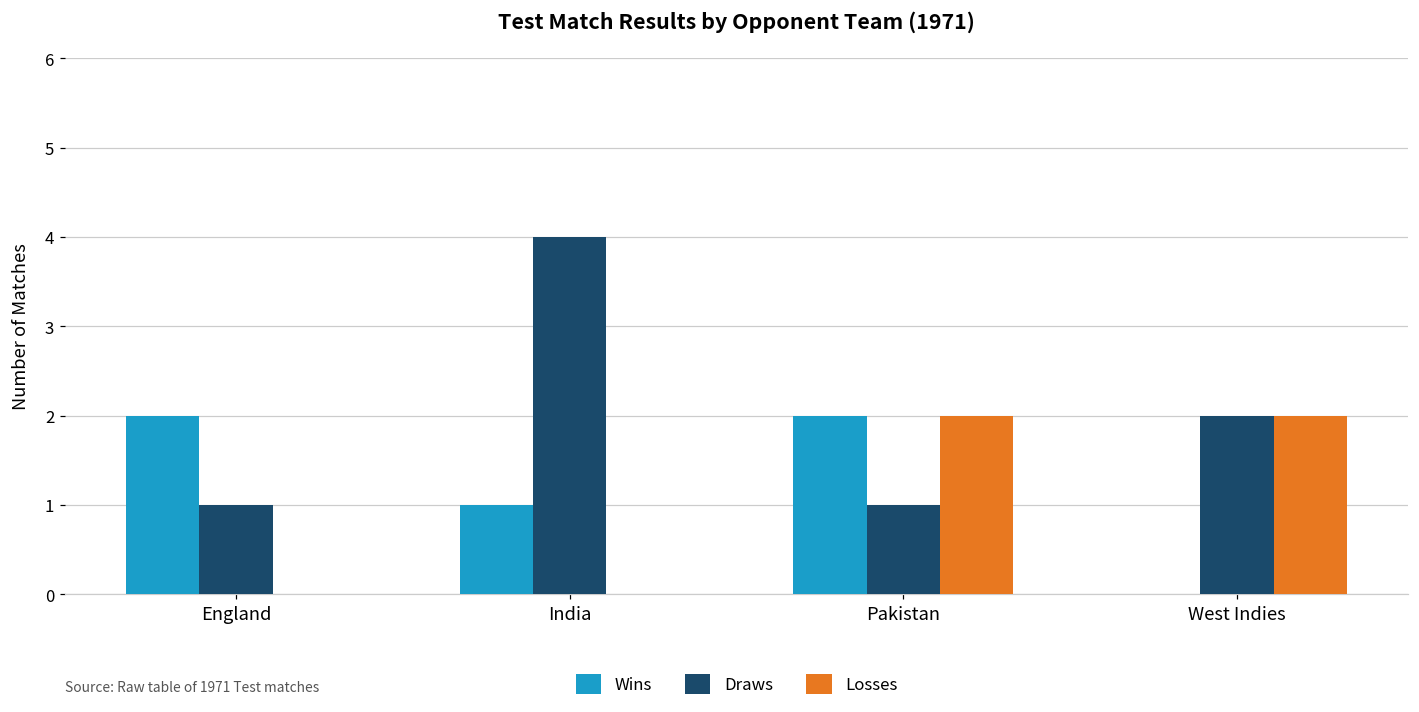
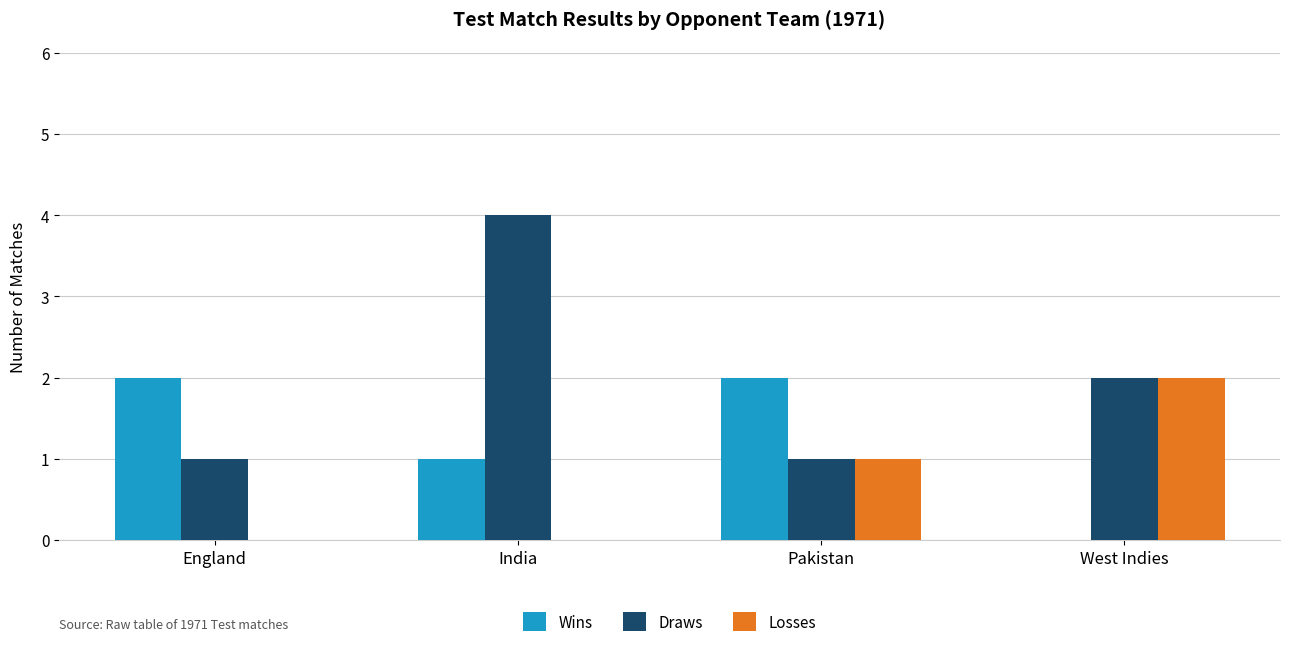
  {
    "Wins": {
      "England": 2,
      "India": 1,
      "Pakistan": 2,
      "West Indies": 0
    },
    "Draws": {
      "England": 1,
      "India": 4,
      "Pakistan": 1,
      "West Indies": 2
    },
    "Losses": {
      "England": 0,
      "India": 0,
-     "Pakistan": 2,
+     "Pakistan": 1,
      "West Indies": 2
    }
  }
